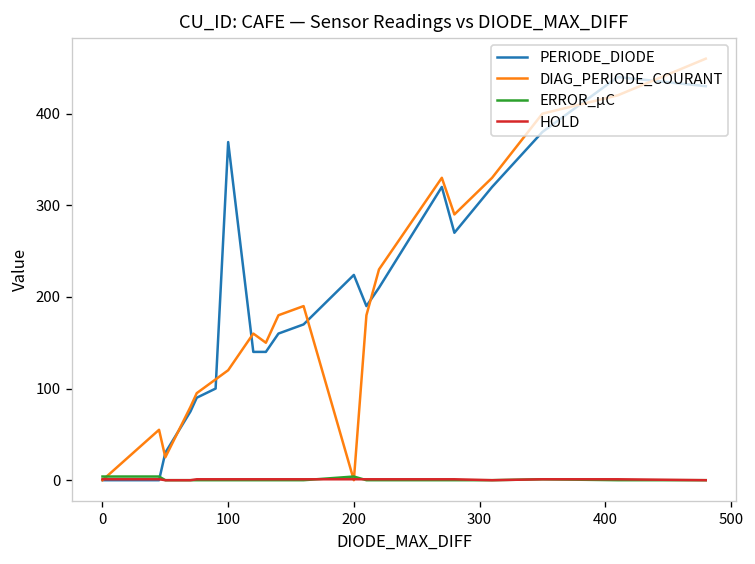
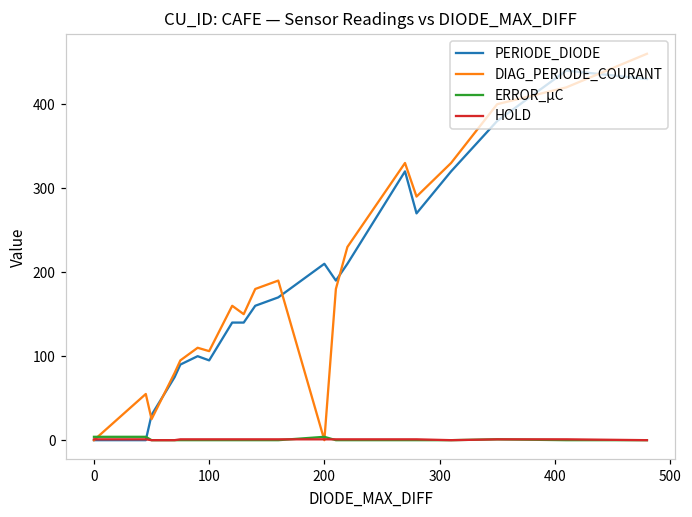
  {
    "PERIODE_DIODE": {
-     "100": 370,
-     "200": 220
+     "100": 100,
+     "200": 210
    },
    "DIAG_PERIODE_COURANT": {
-     "100": 120
+     "100": 110
    }
  }
